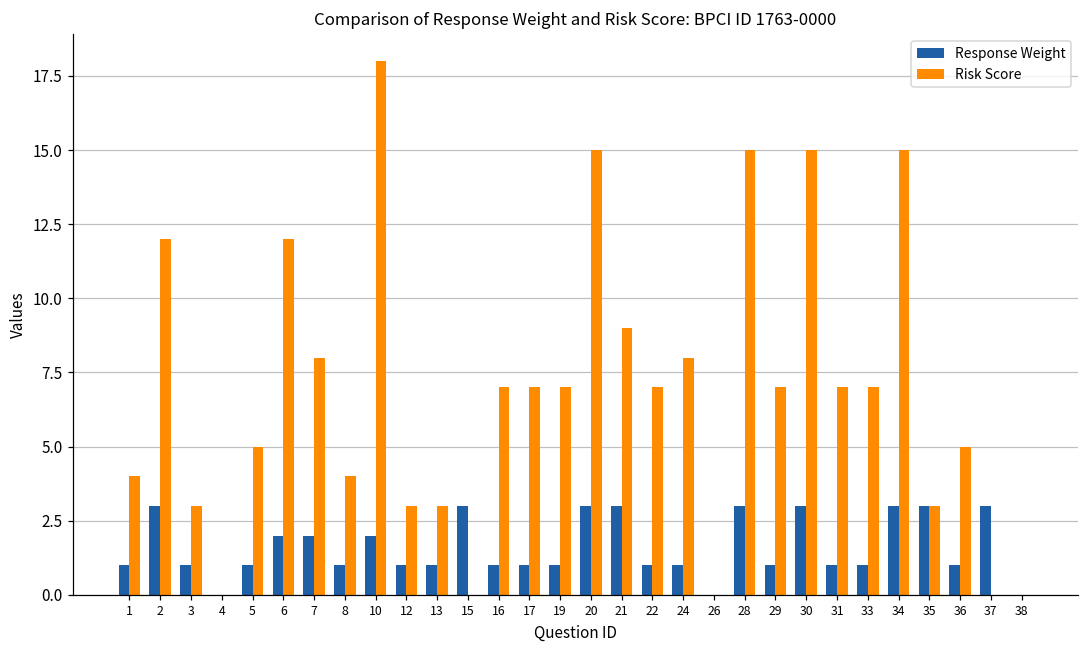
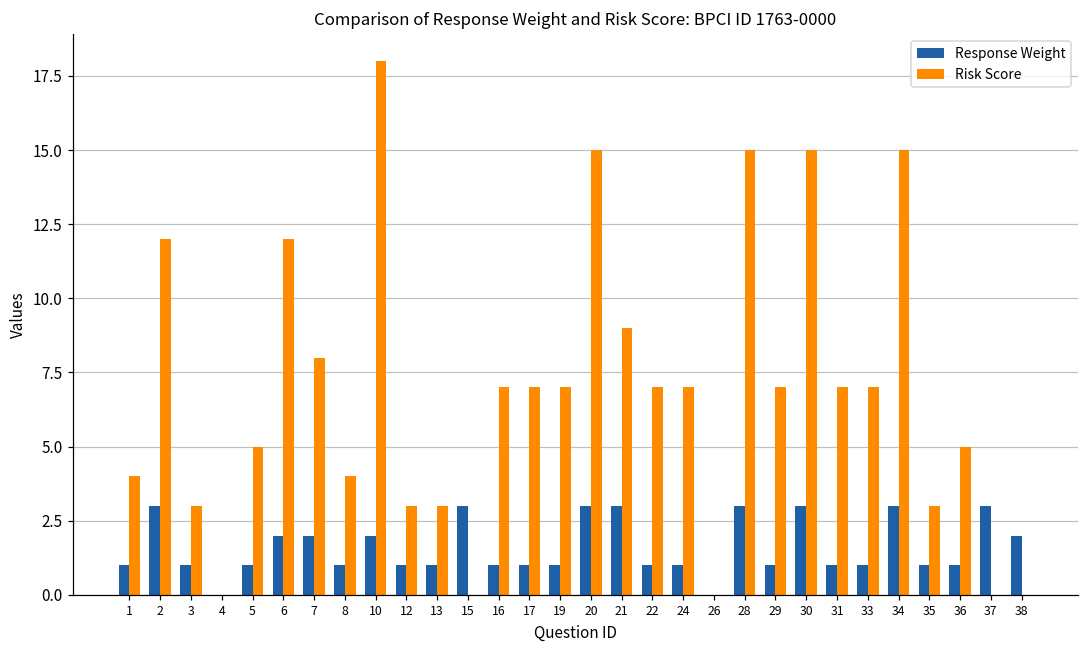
  {
    "Response Weight": {
      "1": 1,
      "2": 3,
      "3": 1,
      "4": 0,
      "5": 1,
      "6": 2,
      "7": 2,
      "8": 1,
      "10": 2,
      "12": 1,
      "13": 1,
      "15": 3,
      "16": 1,
      "17": 1,
      "19": 1,
      "20": 3,
      "21": 3,
      "22": 1,
      "24": 1,
      "26": 0,
      "28": 3,
      "29": 1,
      "30": 3,
      "31": 1,
      "33": 1,
      "34": 3,
-     "35": 3,
+     "35": 1,
      "36": 1,
      "37": 3,
-     "38": 0
+     "38": 2
    },
    "Risk Score": {
      "1": 4,
      "2": 12,
      "3": 3,
      "4": 0,
      "5": 5,
      "6": 12,
      "7": 8,
      "8": 4,
      "10": 18,
      "12": 3,
      "13": 3,
      "15": 0,
      "16": 7,
      "17": 7,
      "19": 7,
      "20": 15,
      "21": 9,
      "22": 7,
-     "24": 8,
+     "24": 7,
      "26": 0,
      "28": 15,
      "29": 7,
      "30": 15,
      "31": 7,
      "33": 7,
      "34": 15,
      "35": 3,
      "36": 5,
      "37": 0,
      "38": 0
    }
  }
